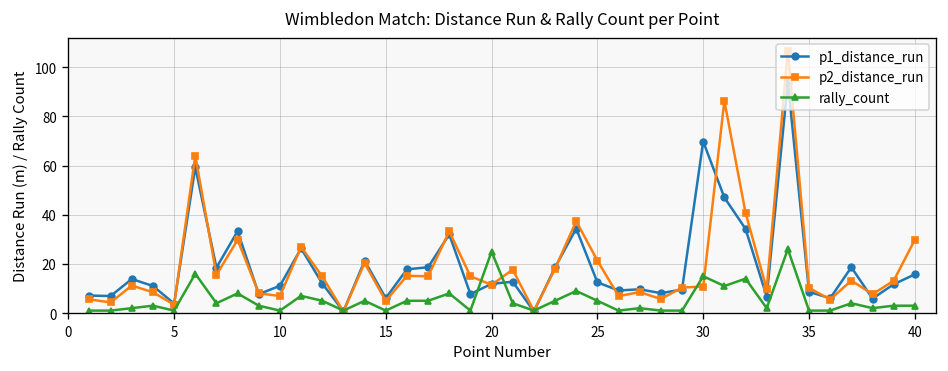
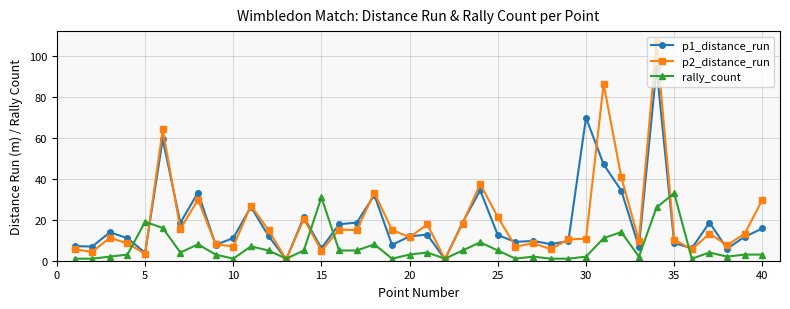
  {
    "p1_distance_run": {
      "10": 11,
      "25": 13,
      "30": 70,
      "35": 9,
      "40": 16
    },
    "p2_distance_run": {
      "10": 7,
      "25": 21,
      "30": 11,
      "35": 10,
      "40": 30
    },
    "rally_count": {
-     "5": 1,
+     "5": 19,
      "10": 1,
-     "15": 1,
-     "20": 25,
+     "15": 31,
+     "20": 3,
      "25": 5,
-     "30": 15,
-     "35": 1,
+     "30": 2,
+     "35": 33,
      "40": 3
    }
  }
